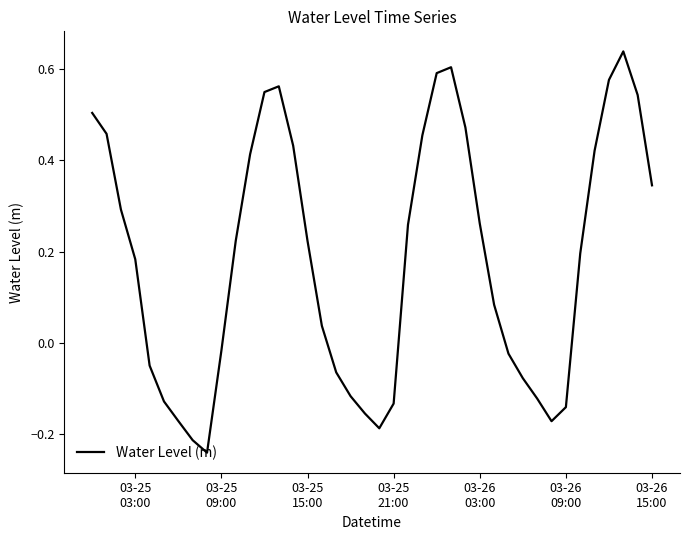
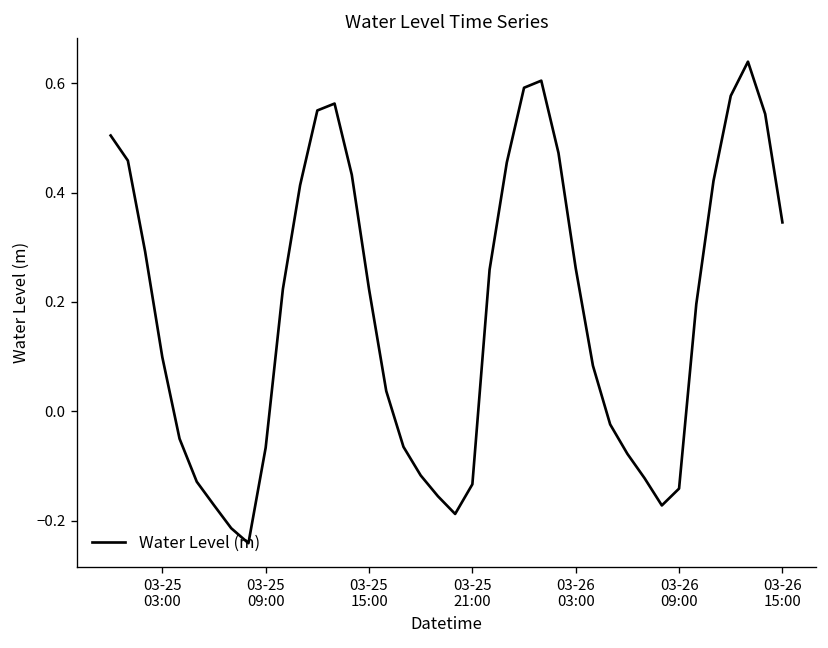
  {
-   "03-25 03:00": 0.18,
-   "03-25 09:00": -0.02,
+   "03-25 03:00": 0.10,
+   "03-25 09:00": -0.07,
    "03-25 15:00": 0.22,
    "03-25 21:00": -0.13,
    "03-26 03:00": 0.26,
    "03-26 09:00": -0.14,
    "03-26 15:00": 0.35
  }
